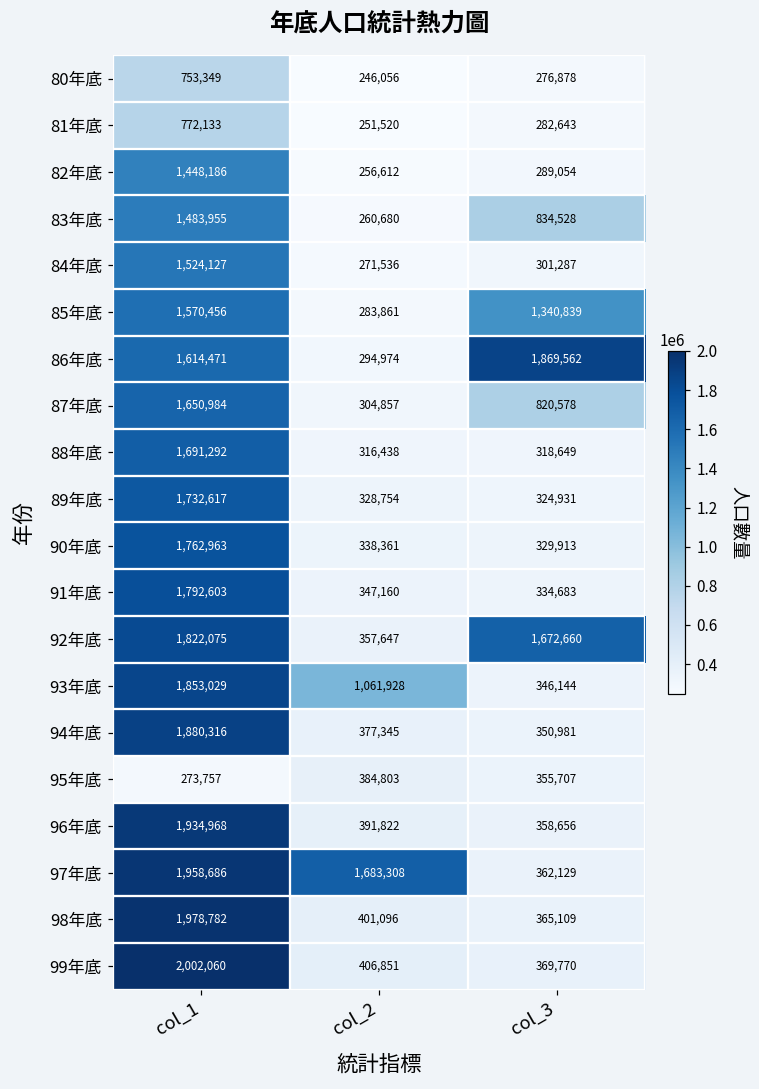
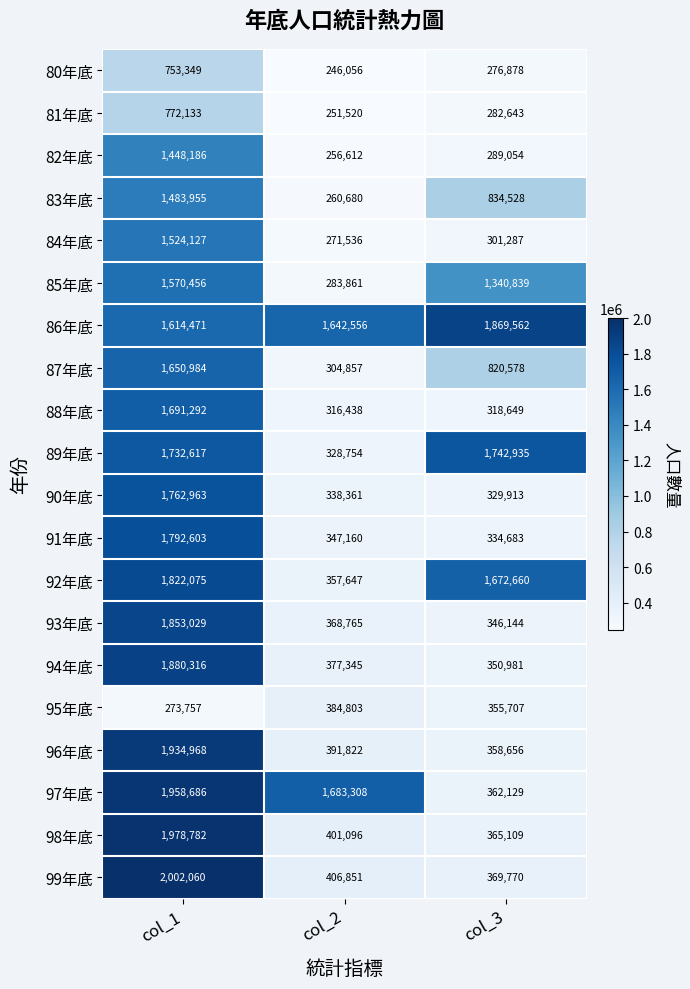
  {
    "80年底": {
      "col_1": "753,349",
      "col_2": "246,056",
      "col_3": "276,878"
    },
    "81年底": {
      "col_1": "772,133",
      "col_2": "251,520",
      "col_3": "282,643"
    },
    "82年底": {
      "col_1": "1,448,186",
      "col_2": "256,612",
      "col_3": "289,054"
    },
    "83年底": {
      "col_1": "1,483,955",
      "col_2": "260,680",
      "col_3": "834,528"
    },
    "84年底": {
      "col_1": "1,524,127",
      "col_2": "271,536",
      "col_3": "301,287"
    },
    "85年底": {
      "col_1": "1,570,456",
      "col_2": "283,861",
      "col_3": "1,340,839"
    },
    "86年底": {
      "col_1": "1,614,471",
-     "col_2": "294,974",
+     "col_2": "1,642,556",
      "col_3": "1,869,562"
    },
    "87年底": {
      "col_1": "1,650,984",
      "col_2": "304,857",
      "col_3": "820,578"
    },
    "88年底": {
      "col_1": "1,691,292",
      "col_2": "316,438",
      "col_3": "318,649"
    },
    "89年底": {
      "col_1": "1,732,617",
      "col_2": "328,754",
-     "col_3": "324,931"
+     "col_3": "1,742,935"
    },
    "90年底": {
      "col_1": "1,762,963",
      "col_2": "338,361",
      "col_3": "329,913"
    },
    "91年底": {
      "col_1": "1,792,603",
      "col_2": "347,160",
      "col_3": "334,683"
    },
    "92年底": {
      "col_1": "1,822,075",
      "col_2": "357,647",
      "col_3": "1,672,660"
    },
    "93年底": {
      "col_1": "1,853,029",
-     "col_2": "1,061,928",
+     "col_2": "368,765",
      "col_3": "346,144"
    },
    "94年底": {
      "col_1": "1,880,316",
      "col_2": "377,345",
      "col_3": "350,981"
    },
    "95年底": {
      "col_1": "273,757",
      "col_2": "384,803",
      "col_3": "355,707"
    },
    "96年底": {
      "col_1": "1,934,968",
      "col_2": "391,822",
      "col_3": "358,656"
    },
    "97年底": {
      "col_1": "1,958,686",
      "col_2": "1,683,308",
      "col_3": "362,129"
    },
    "98年底": {
      "col_1": "1,978,782",
      "col_2": "401,096",
      "col_3": "365,109"
    },
    "99年底": {
      "col_1": "2,002,060",
      "col_2": "406,851",
      "col_3": "369,770"
    }
  }
